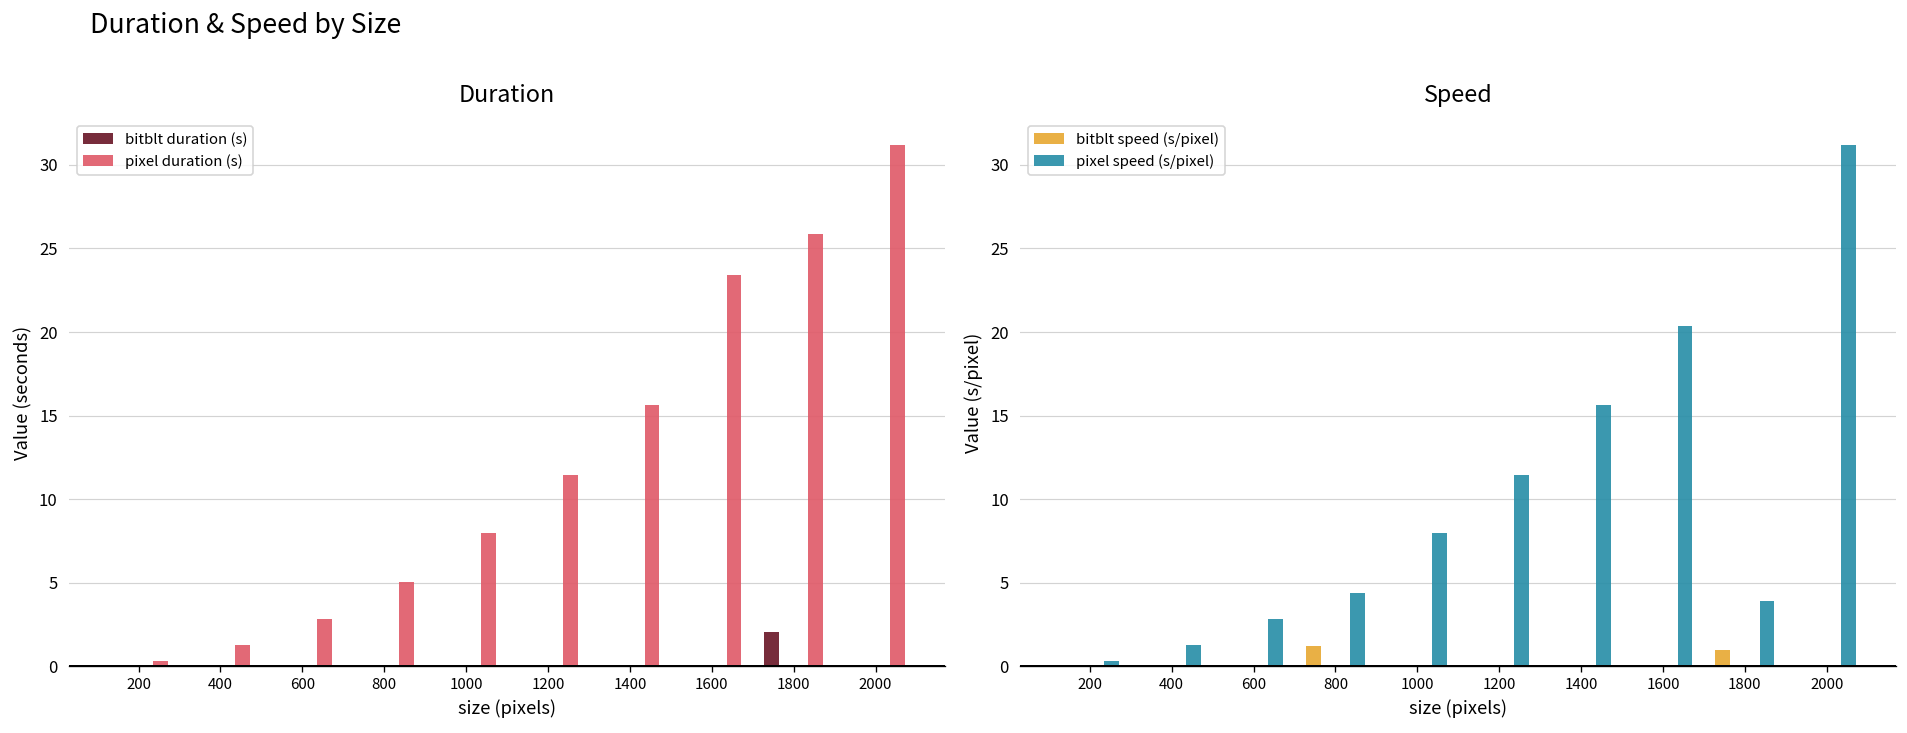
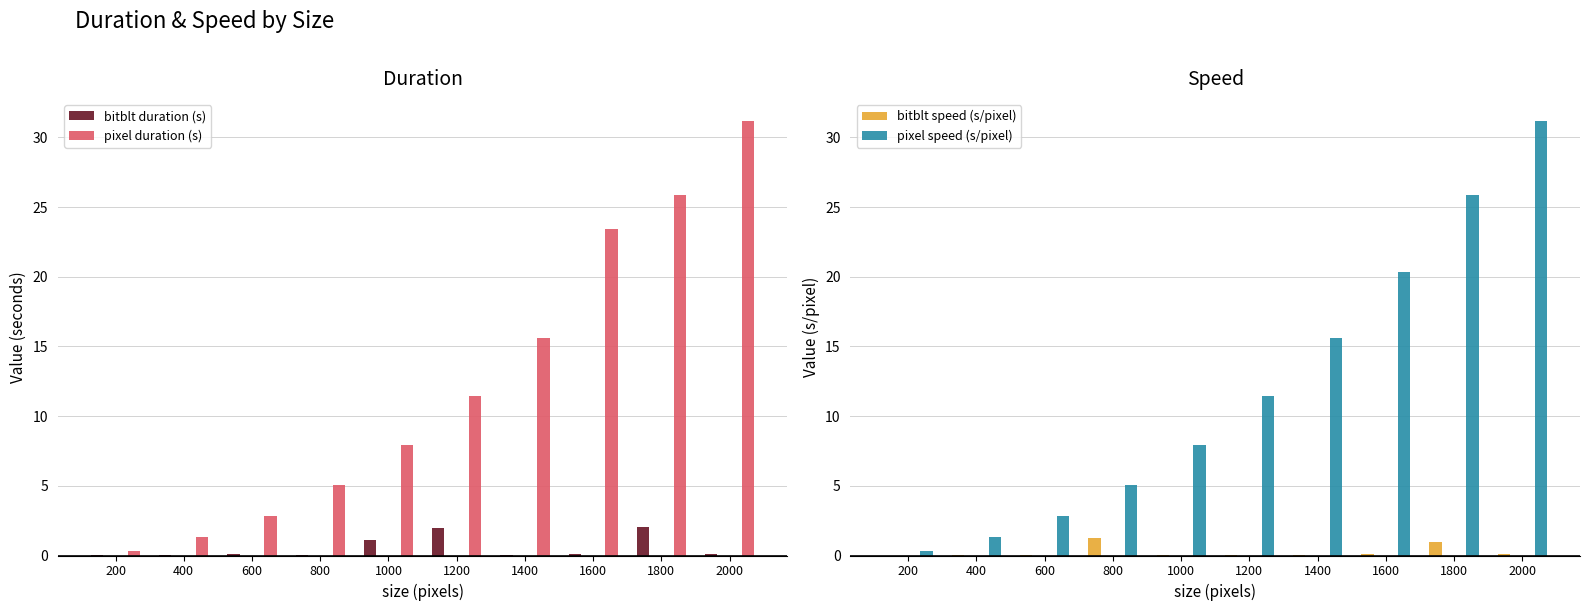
  {
    "Duration": {
      "bitblt duration (s)": {
-       "1000": 0.0,
-       "1200": 0.0,
+       "1000": 1.1,
+       "1200": 2.0,
        "1800": 2.1
      },
      "pixel duration (s)": {
        "200": 0.3,
        "400": 1.3,
        "600": 2.9,
        "800": 5.0,
        "1000": 8.0,
        "1200": 11.4,
        "1400": 15.6,
        "1600": 23.4,
        "1800": 25.9,
        "2000": 31.2
      }
    },
    "Speed": {
      "bitblt speed (s/pixel)": {
        "200": 0.0,
        "800": 1.2,
        "1800": 1.0
      },
      "pixel speed (s/pixel)": {
        "200": 0.3,
        "400": 1.3,
        "600": 2.9,
-       "800": 4.4,
+       "800": 5.0,
        "1000": 8.0,
        "1200": 11.4,
        "1400": 15.6,
        "1600": 20.4,
-       "1800": 3.9,
+       "1800": 25.9,
        "2000": 31.2
      }
    }
  }
